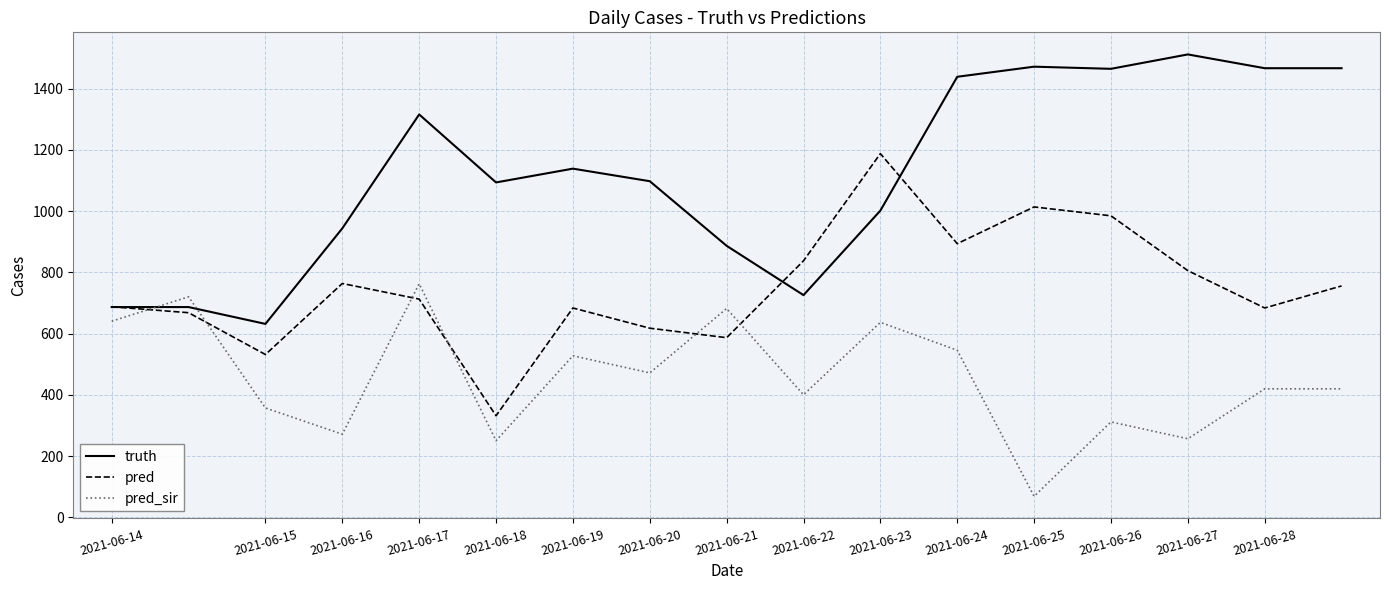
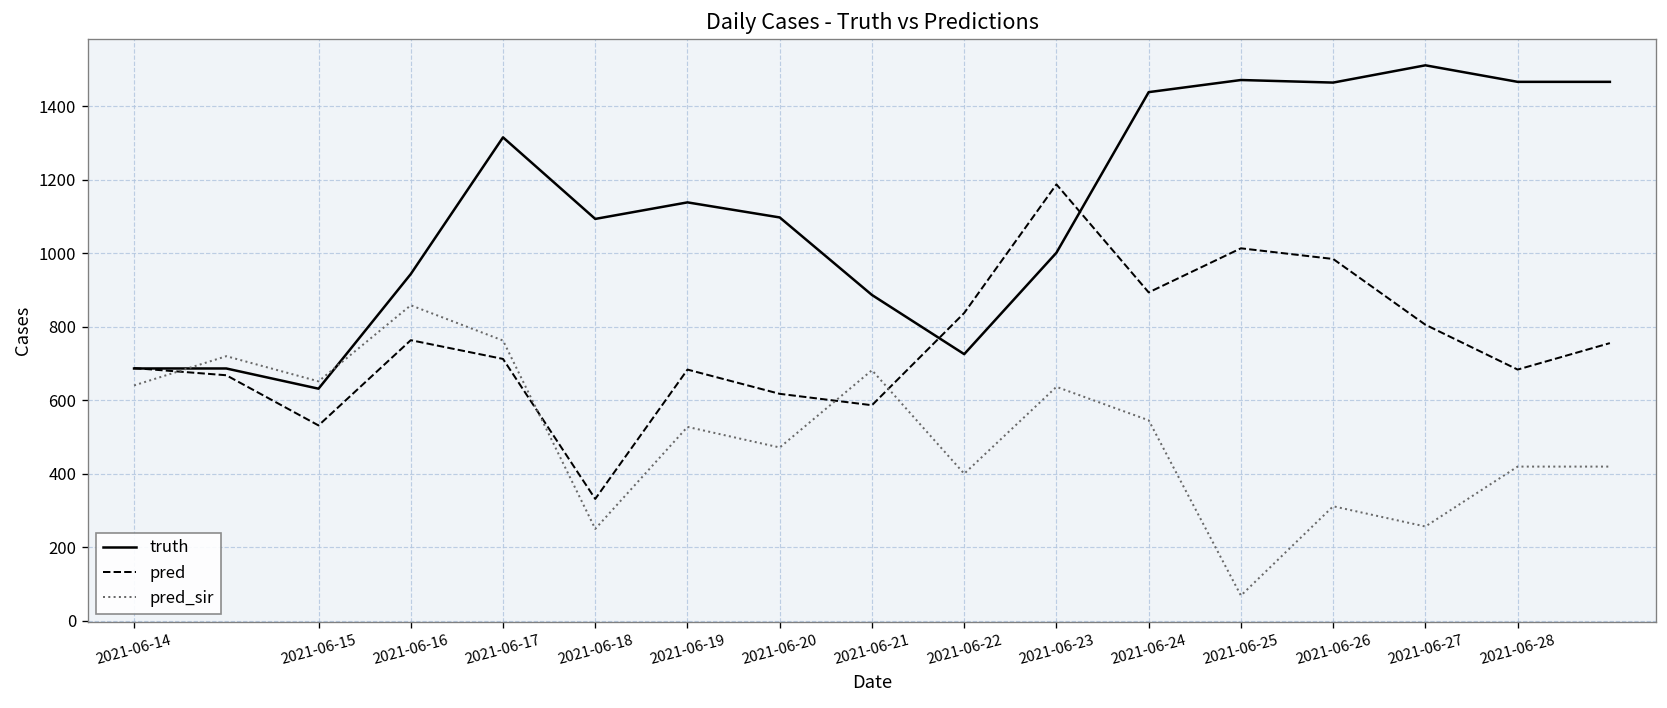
  {
    "pred_sir": {
-     "2021-06-15": 360,
-     "2021-06-16": 270,
+     "2021-06-15": 650,
+     "2021-06-16": 860,
      "2021-06-17": 760,
      "2021-06-18": 250,
      "2021-06-19": 530,
      "2021-06-20": 470,
      "2021-06-21": 680,
      "2021-06-22": 400,
      "2021-06-23": 640,
      "2021-06-24": 550,
      "2021-06-25": 70,
      "2021-06-26": 310,
      "2021-06-27": 260
    }
  }
